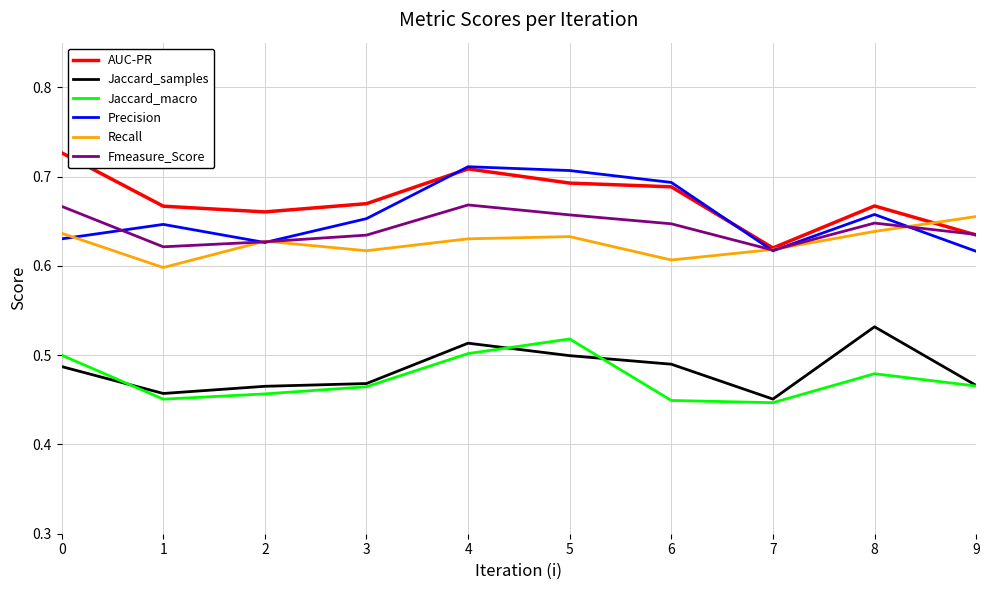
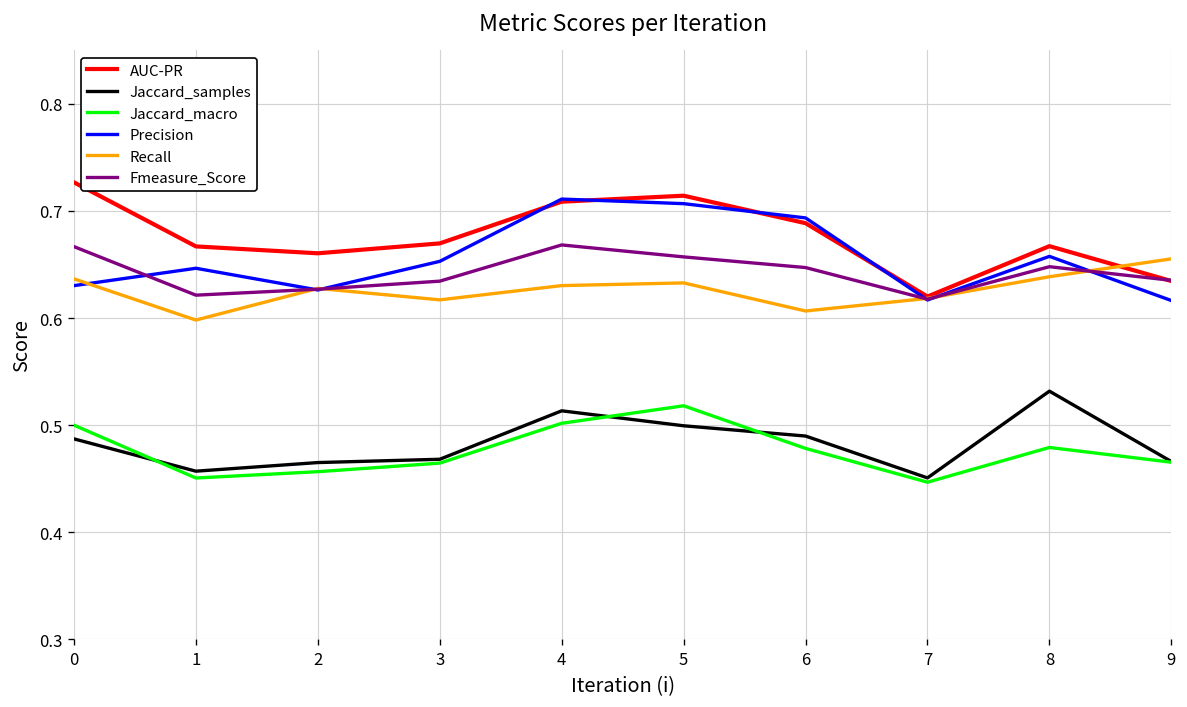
  {
    "AUC-PR": {
      "0": 0.73,
      "1": 0.67,
      "2": 0.66,
      "3": 0.67,
-     "5": 0.69,
+     "5": 0.71,
      "6": 0.69,
      "8": 0.67
    },
    "Jaccard_samples": {
      "0": 0.49,
      "1": 0.46,
      "2": 0.47,
      "3": 0.47,
      "4": 0.51,
      "5": 0.50,
      "6": 0.49,
      "7": 0.45,
      "8": 0.53
    },
    "Jaccard_macro": {
      "0": 0.50,
      "1": 0.45,
      "2": 0.46,
      "3": 0.46,
      "4": 0.50,
      "5": 0.52,
-     "6": 0.45,
+     "6": 0.48,
      "7": 0.45,
      "8": 0.48
    },
    "Precision": {
      "0": 0.63,
      "1": 0.65,
      "3": 0.65,
      "5": 0.71,
      "6": 0.69,
      "8": 0.66,
      "9": 0.62
    },
    "Recall": {
      "0": 0.64,
      "1": 0.60,
      "3": 0.62,
      "4": 0.63,
      "5": 0.63,
      "6": 0.61,
      "8": 0.64,
      "9": 0.66
    },
    "Fmeasure_Score": {
      "0": 0.67,
      "1": 0.62,
      "3": 0.63,
      "4": 0.67,
      "5": 0.66,
      "6": 0.65,
      "8": 0.65
    }
  }
